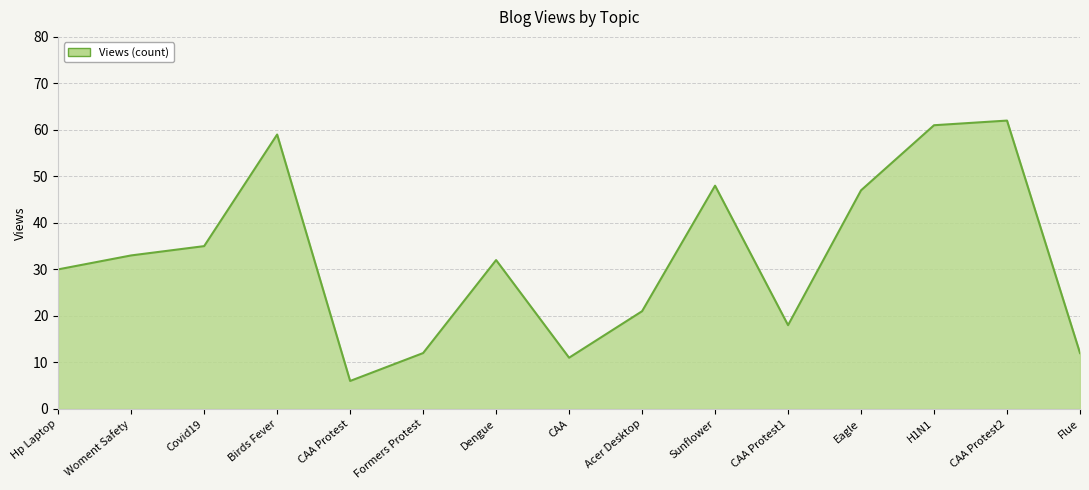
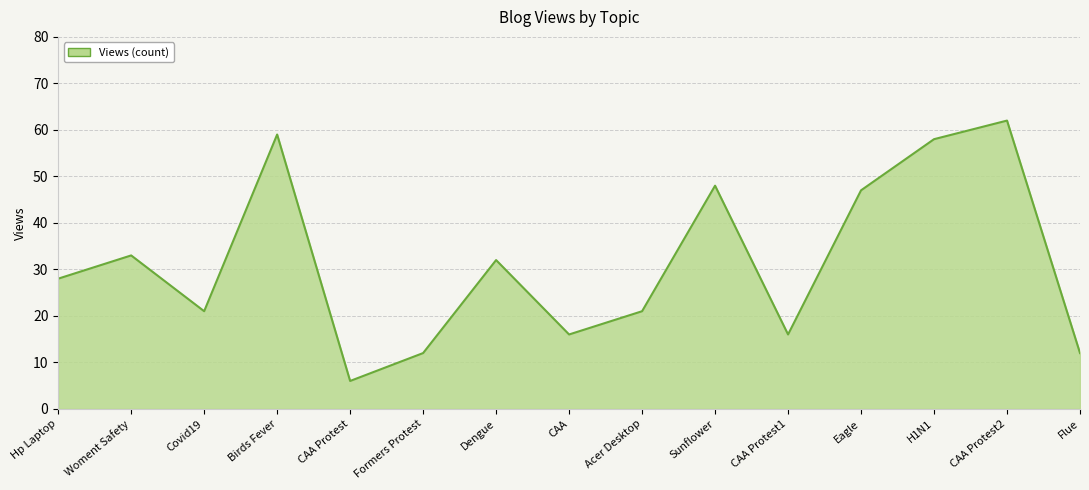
  {
-   "Hp Laptop": 30,
+   "Hp Laptop": 28,
    "Woment Safety": 33,
-   "Covid19": 35,
+   "Covid19": 21,
    "Birds Fever": 59,
    "CAA Protest": 6,
    "Formers Protest": 12,
    "Dengue": 32,
-   "CAA": 11,
+   "CAA": 16,
    "Acer Desktop": 21,
    "Sunflower": 48,
-   "CAA Protest1": 18,
+   "CAA Protest1": 16,
    "Eagle": 47,
-   "H1N1": 61,
+   "H1N1": 58,
    "CAA Protest2": 62,
    "Flue": 12
  }
